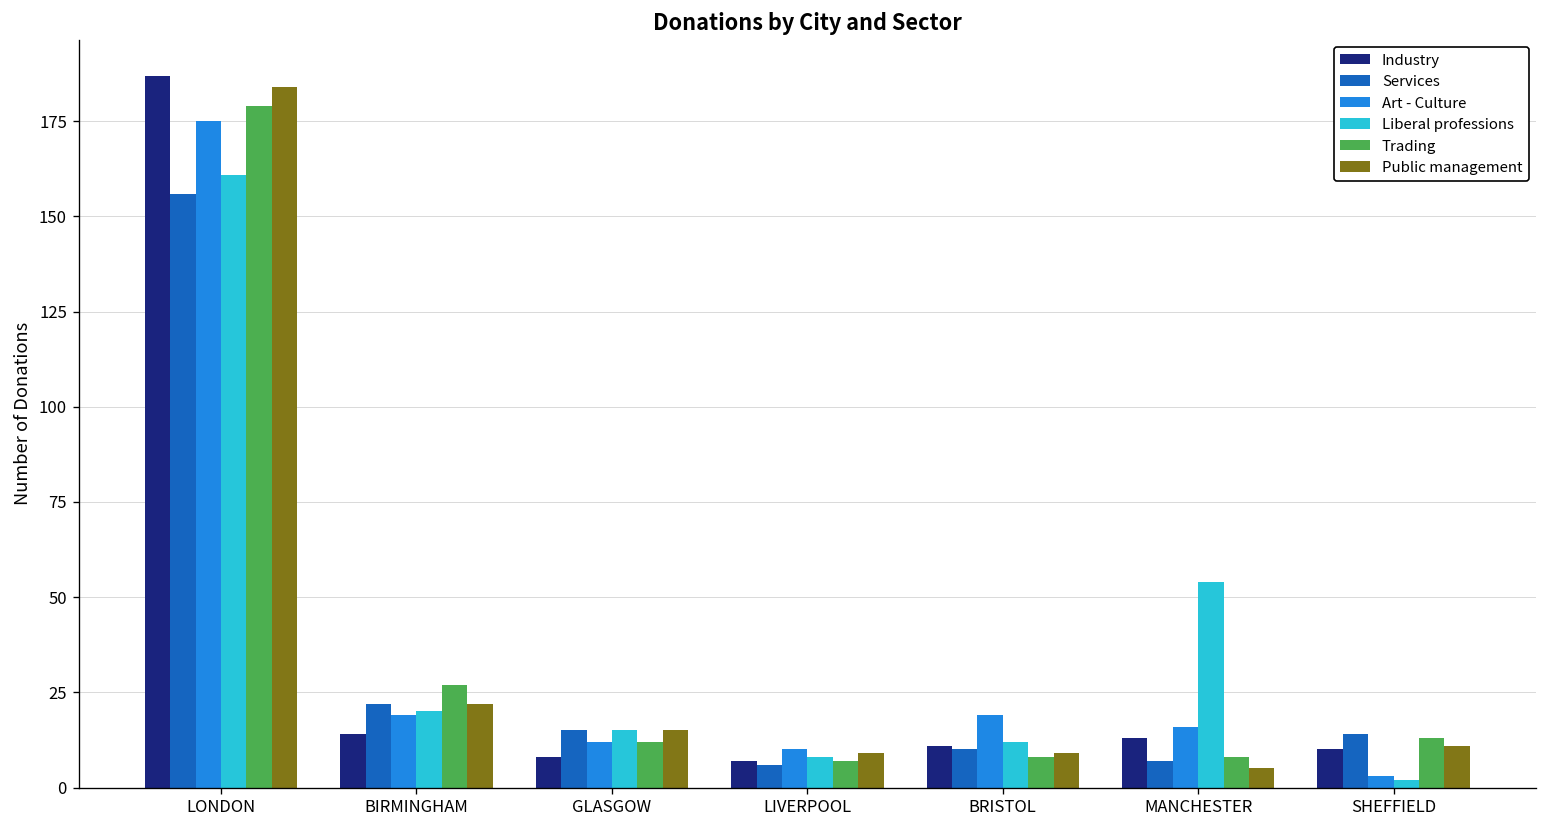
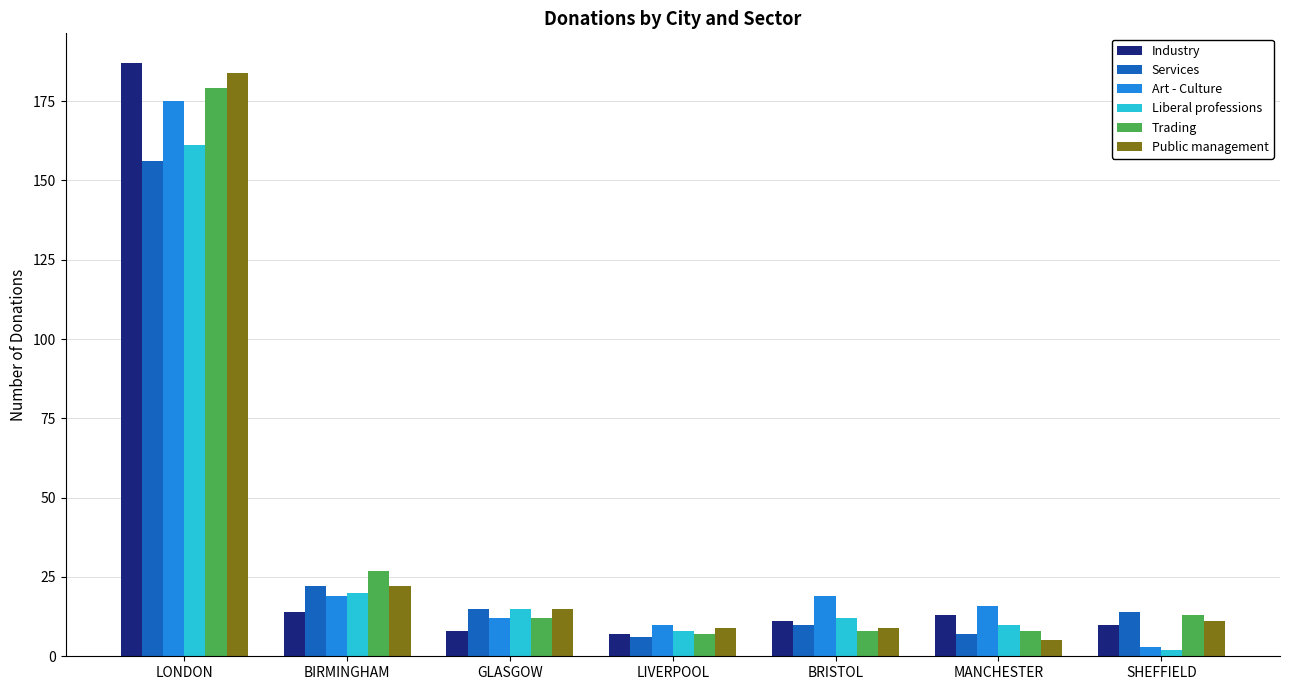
  {
    "Industry": {
      "LONDON": 187,
      "BIRMINGHAM": 14,
      "GLASGOW": 8,
      "LIVERPOOL": 7,
      "BRISTOL": 11,
      "MANCHESTER": 13,
      "SHEFFIELD": 10
    },
    "Liberal professions": {
      "LONDON": 161,
      "BIRMINGHAM": 20,
      "GLASGOW": 15,
      "LIVERPOOL": 8,
      "BRISTOL": 12,
-     "MANCHESTER": 54,
+     "MANCHESTER": 10,
      "SHEFFIELD": 2
    },
    "Trading": {
      "LONDON": 179,
      "BIRMINGHAM": 27,
      "GLASGOW": 12,
      "LIVERPOOL": 7,
      "BRISTOL": 8,
      "MANCHESTER": 8,
      "SHEFFIELD": 13
    },
    "Public management": {
      "LONDON": 184,
      "BIRMINGHAM": 22,
      "GLASGOW": 15,
      "LIVERPOOL": 9,
      "BRISTOL": 9,
      "MANCHESTER": 5,
      "SHEFFIELD": 11
    }
  }
